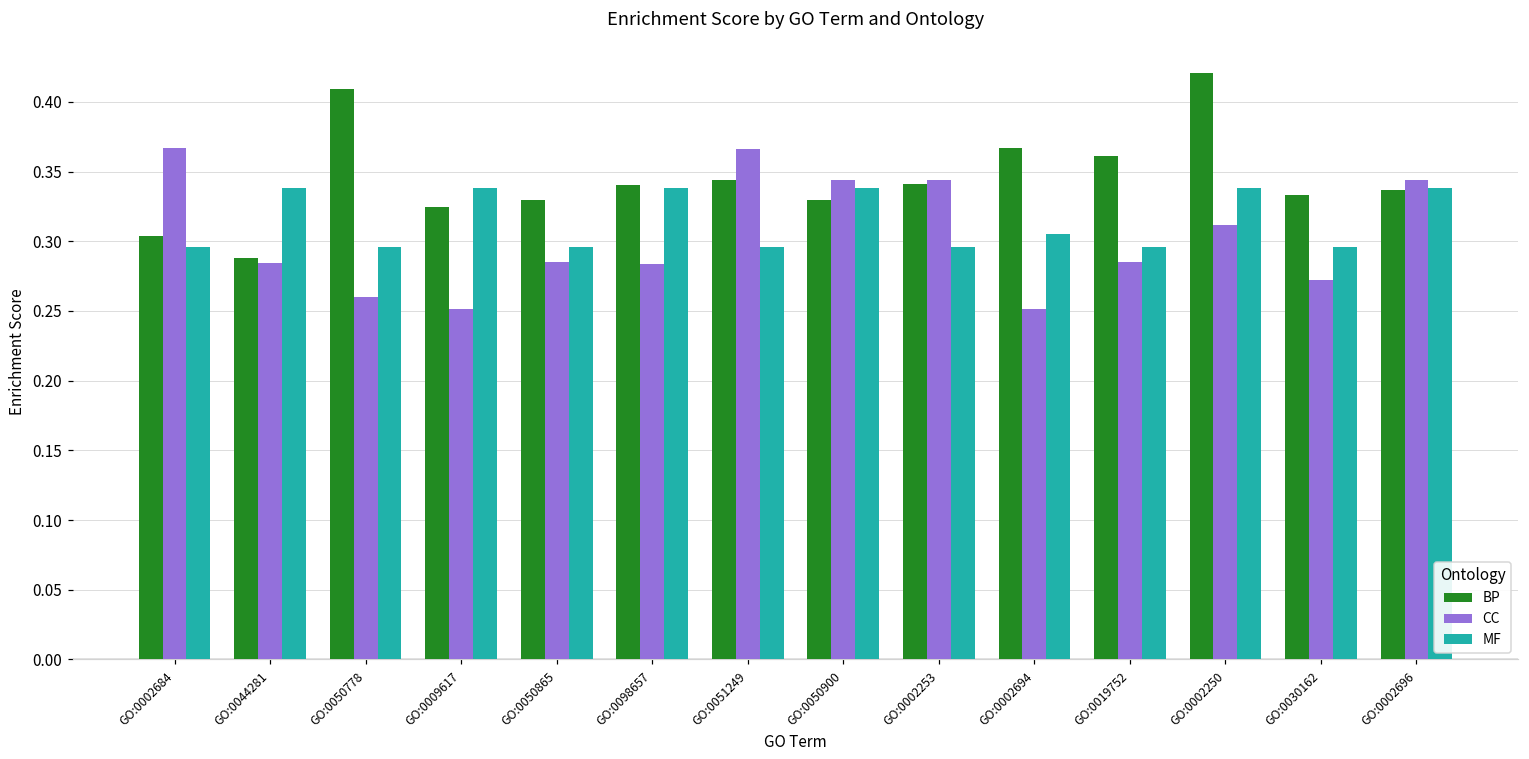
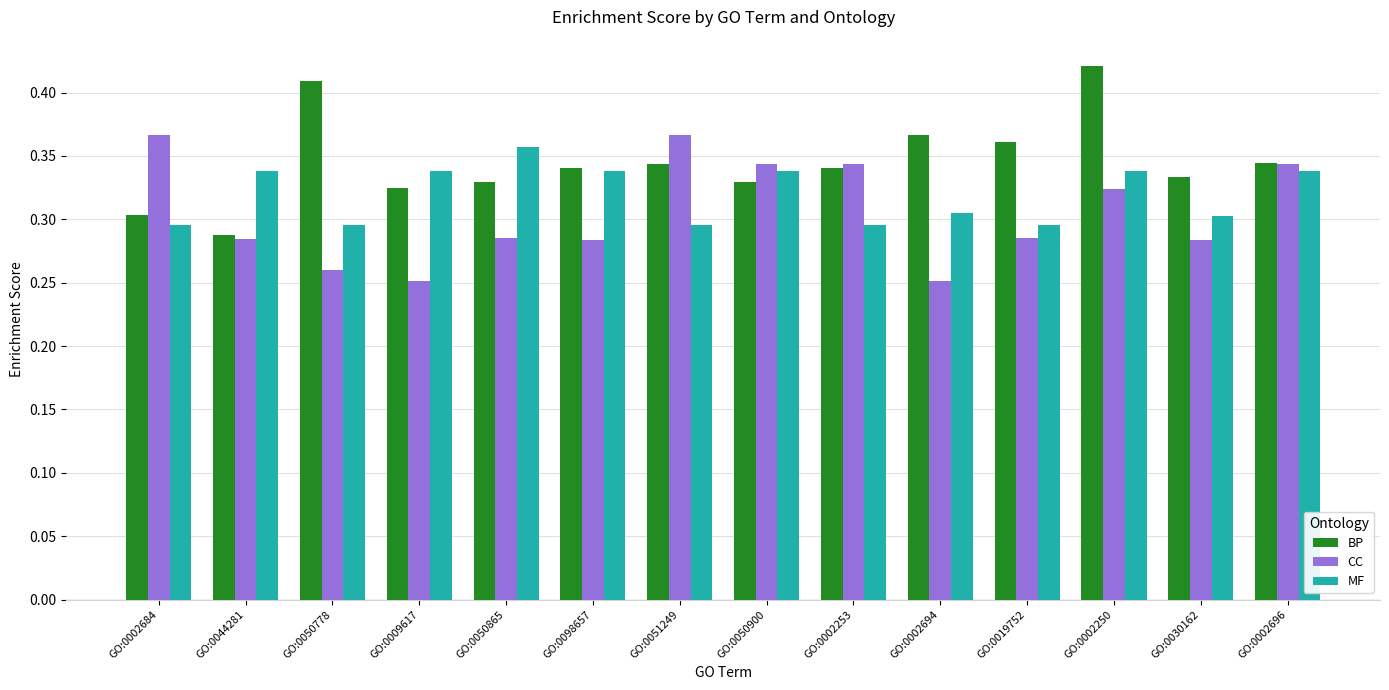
  {
    "BP": {
      "GO:0002684": 0.303,
      "GO:0044281": 0.288,
      "GO:0050778": 0.409,
      "GO:0009617": 0.324,
      "GO:0050865": 0.329,
      "GO:0098657": 0.340,
      "GO:0051249": 0.344,
      "GO:0050900": 0.330,
      "GO:0002253": 0.341,
      "GO:0002694": 0.367,
      "GO:0019752": 0.361,
      "GO:0002250": 0.421,
      "GO:0030162": 0.333,
-     "GO:0002696": 0.337
+     "GO:0002696": 0.345
    },
    "CC": {
      "GO:0002684": 0.367,
      "GO:0044281": 0.285,
      "GO:0050778": 0.260,
      "GO:0009617": 0.251,
      "GO:0050865": 0.285,
      "GO:0098657": 0.284,
      "GO:0051249": 0.366,
      "GO:0050900": 0.344,
      "GO:0002253": 0.344,
      "GO:0002694": 0.251,
      "GO:0019752": 0.285,
-     "GO:0002250": 0.312,
-     "GO:0030162": 0.272,
+     "GO:0002250": 0.324,
+     "GO:0030162": 0.284,
      "GO:0002696": 0.344
    },
    "MF": {
      "GO:0002684": 0.296,
      "GO:0044281": 0.338,
      "GO:0050778": 0.296,
      "GO:0009617": 0.338,
-     "GO:0050865": 0.296,
+     "GO:0050865": 0.357,
      "GO:0098657": 0.338,
      "GO:0051249": 0.296,
      "GO:0050900": 0.338,
      "GO:0002253": 0.296,
      "GO:0002694": 0.305,
      "GO:0019752": 0.296,
      "GO:0002250": 0.338,
-     "GO:0030162": 0.296,
+     "GO:0030162": 0.303,
      "GO:0002696": 0.338
    }
  }
